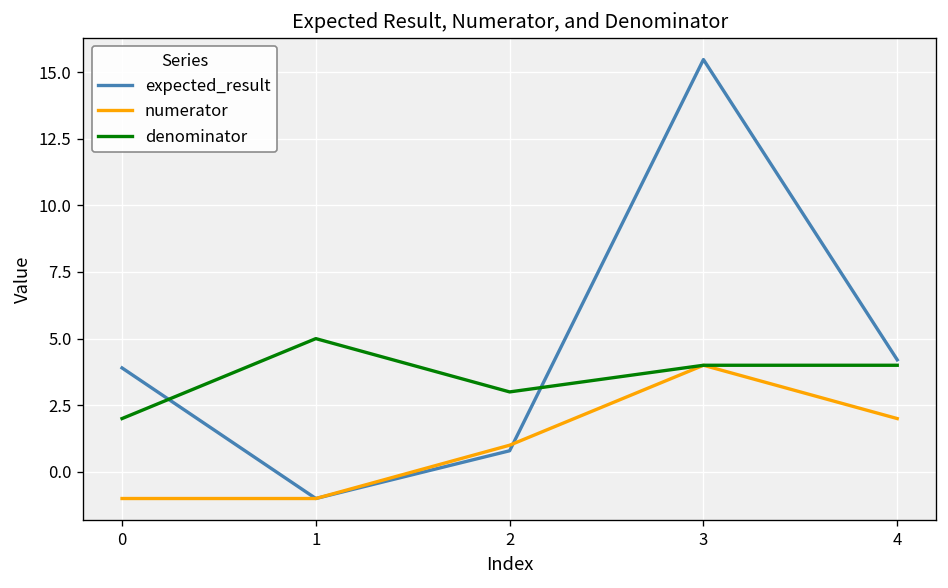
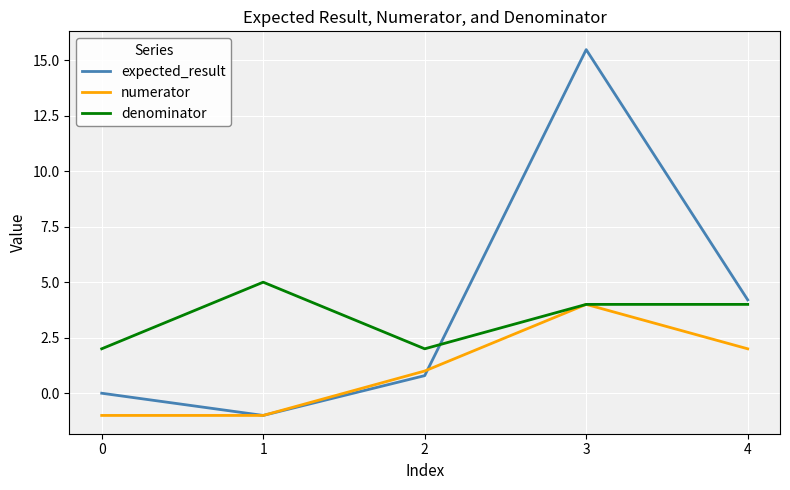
  {
    "expected_result": {
-     "0": 3.9,
+     "0": 0.0,
      "2": 0.8,
      "3": 15.5,
      "4": 4.2
    },
    "numerator": {
      "0": -1.0,
      "2": 1.0,
      "4": 2.0
    },
    "denominator": {
      "0": 2,
      "1": 5,
-     "2": 3,
+     "2": 2,
      "4": 4
    }
  }
